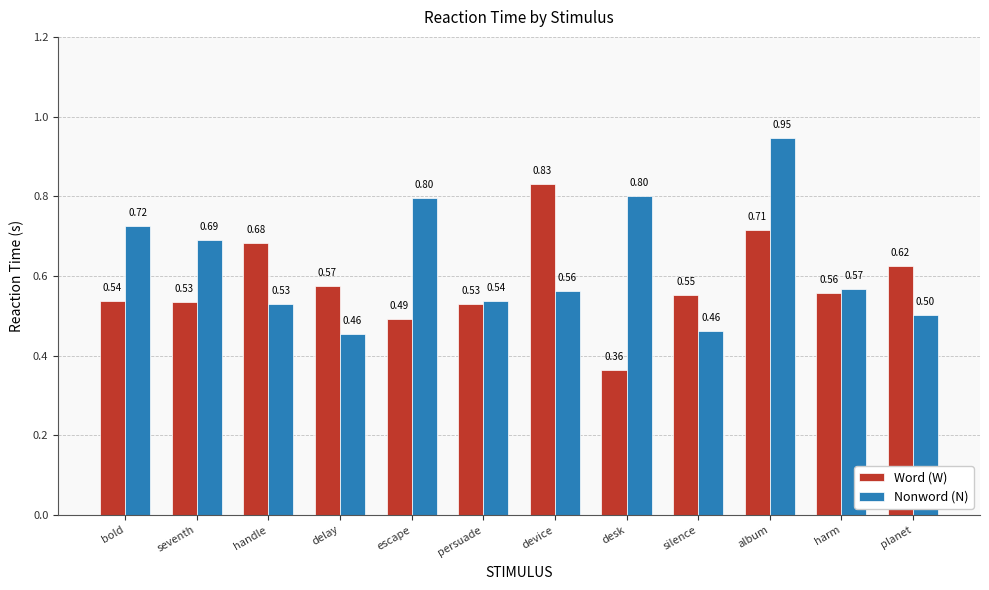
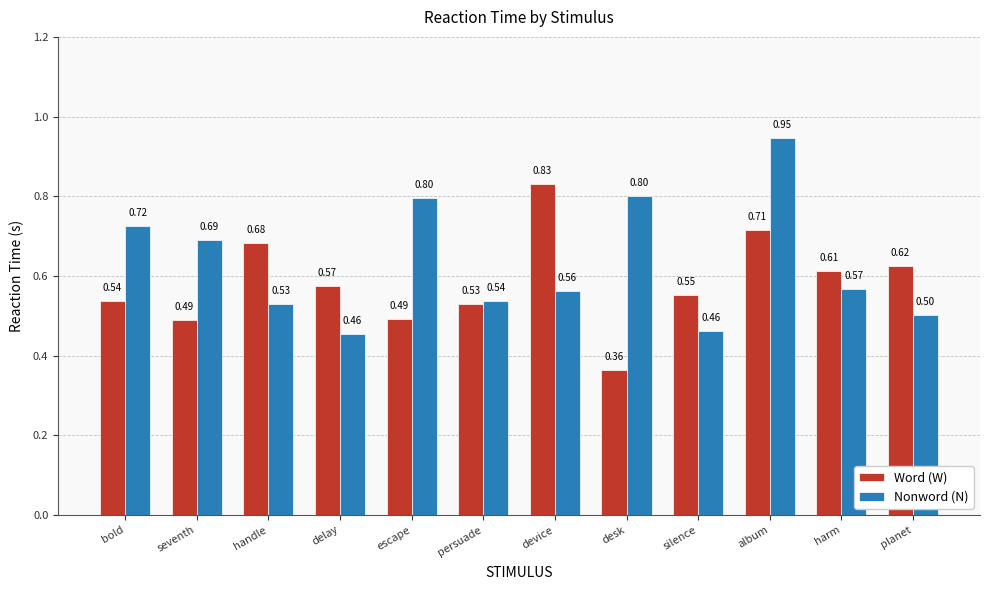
  {
    "Word (W)": {
      "bold": 0.54,
-     "seventh": 0.53,
+     "seventh": 0.49,
      "handle": 0.68,
      "delay": 0.57,
      "escape": 0.49,
      "persuade": 0.53,
      "device": 0.83,
      "desk": 0.36,
      "silence": 0.55,
      "album": 0.71,
-     "harm": 0.56,
+     "harm": 0.61,
      "planet": 0.62
    },
    "Nonword (N)": {
      "bold": 0.72,
      "seventh": 0.69,
      "handle": 0.53,
      "delay": 0.46,
      "escape": 0.80,
      "persuade": 0.54,
      "device": 0.56,
      "desk": 0.80,
      "silence": 0.46,
      "album": 0.95,
      "harm": 0.57,
      "planet": 0.50
    }
  }
